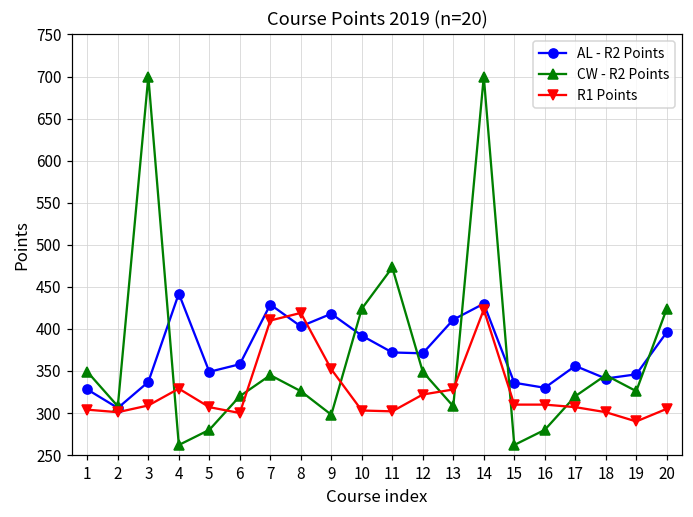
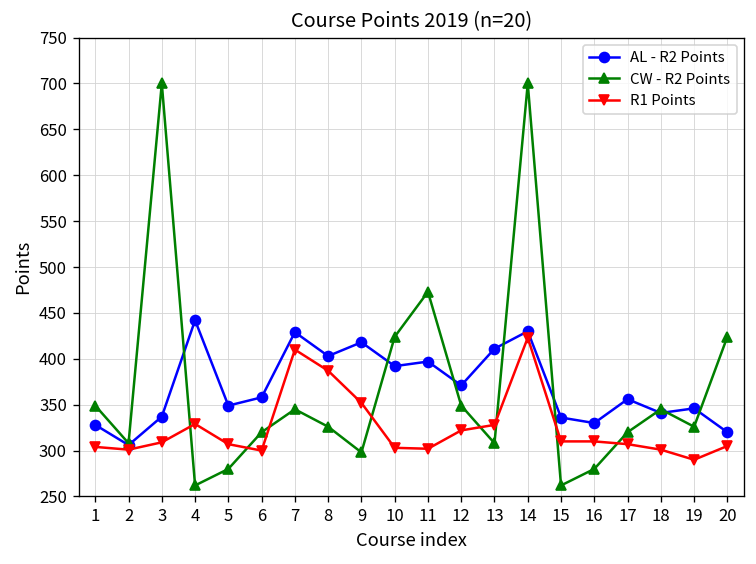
  {
    "AL - R2 Points": {
      "1": 330,
      "3": 340,
      "4": 440,
      "5": 350,
      "6": 360,
      "7": 430,
      "8": 400,
      "9": 420,
      "10": 390,
-     "11": 370,
+     "11": 400,
      "12": 370,
      "13": 410,
      "14": 430,
      "15": 340,
      "16": 330,
      "17": 360,
      "18": 340,
      "19": 350,
-     "20": 400
+     "20": 320
    },
    "CW - R2 Points": {
      "1": 350,
      "3": 700,
      "4": 260,
      "5": 280,
      "6": 320,
      "7": 350,
      "8": 330,
      "9": 300,
      "10": 420,
      "11": 470,
      "12": 350,
      "13": 310,
      "14": 700,
      "15": 260,
      "16": 280,
      "17": 320,
      "18": 350,
      "19": 330,
      "20": 420
    },
    "R1 Points": {
      "1": 300,
      "2": 300,
      "3": 310,
      "4": 330,
      "5": 310,
      "6": 300,
      "7": 410,
-     "8": 420,
+     "8": 390,
      "9": 350,
      "10": 300,
      "11": 300,
      "12": 320,
      "13": 330,
      "14": 420,
      "15": 310,
      "16": 310,
      "17": 310,
      "18": 300,
      "19": 290,
      "20": 310
    }
  }
